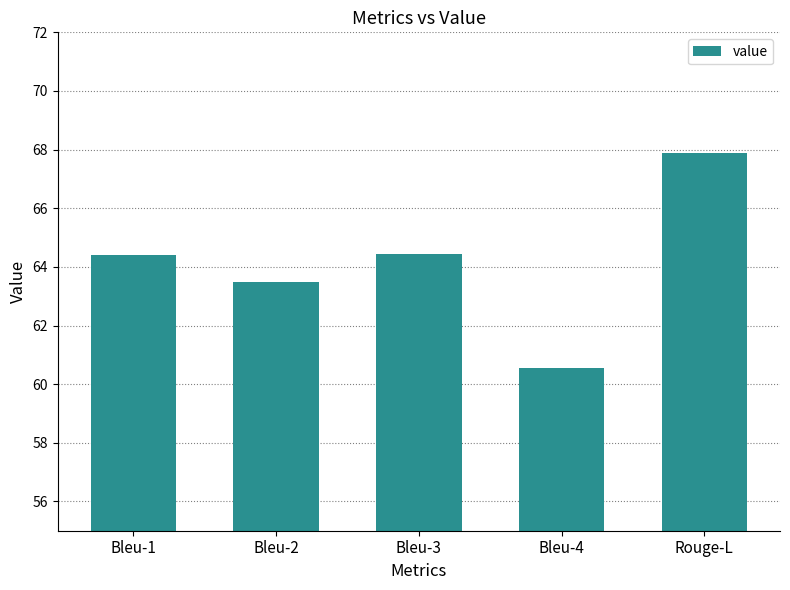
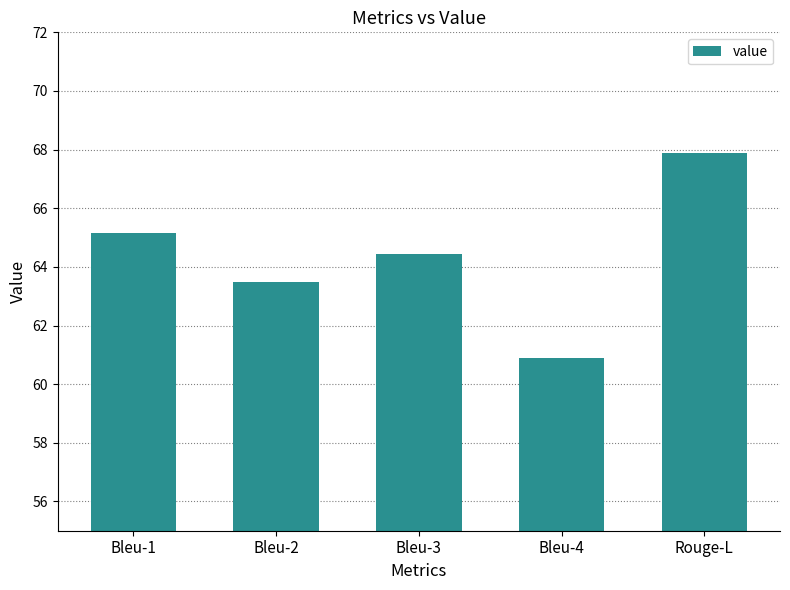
  {
-   "Bleu-1": 64.4,
+   "Bleu-1": 65.1,
    "Bleu-2": 63.5,
    "Bleu-3": 64.5,
-   "Bleu-4": 60.6,
+   "Bleu-4": 60.9,
    "Rouge-L": 67.9
  }
